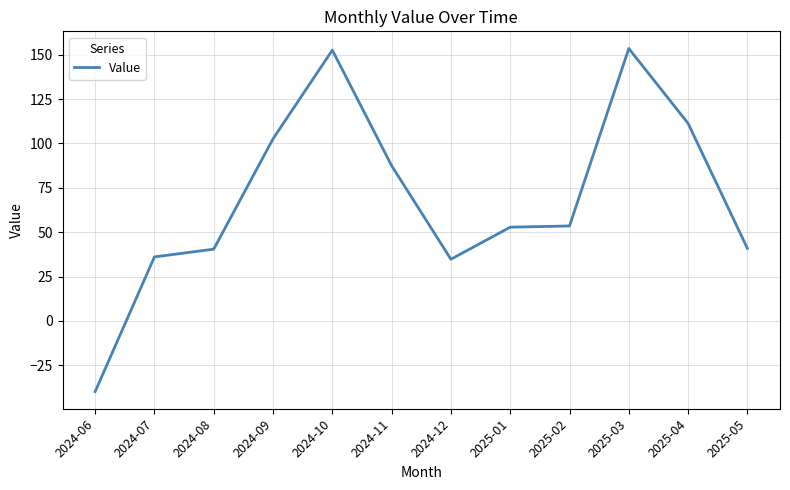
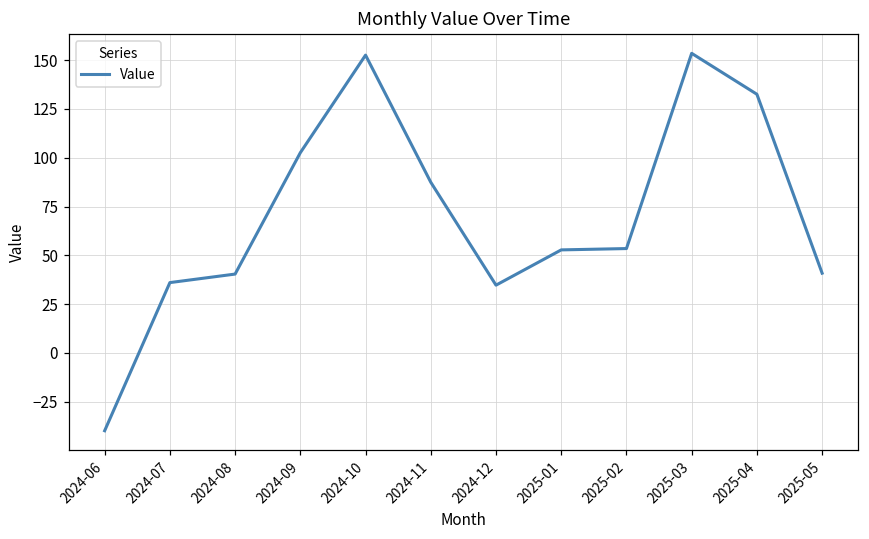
  {
    "2024-06": -40,
    "2024-07": 36,
    "2024-08": 40,
    "2024-09": 103,
    "2024-10": 153,
    "2024-11": 87,
    "2024-12": 35,
    "2025-01": 53,
    "2025-02": 53,
    "2025-03": 153,
-   "2025-04": 111,
+   "2025-04": 133,
    "2025-05": 41
  }
